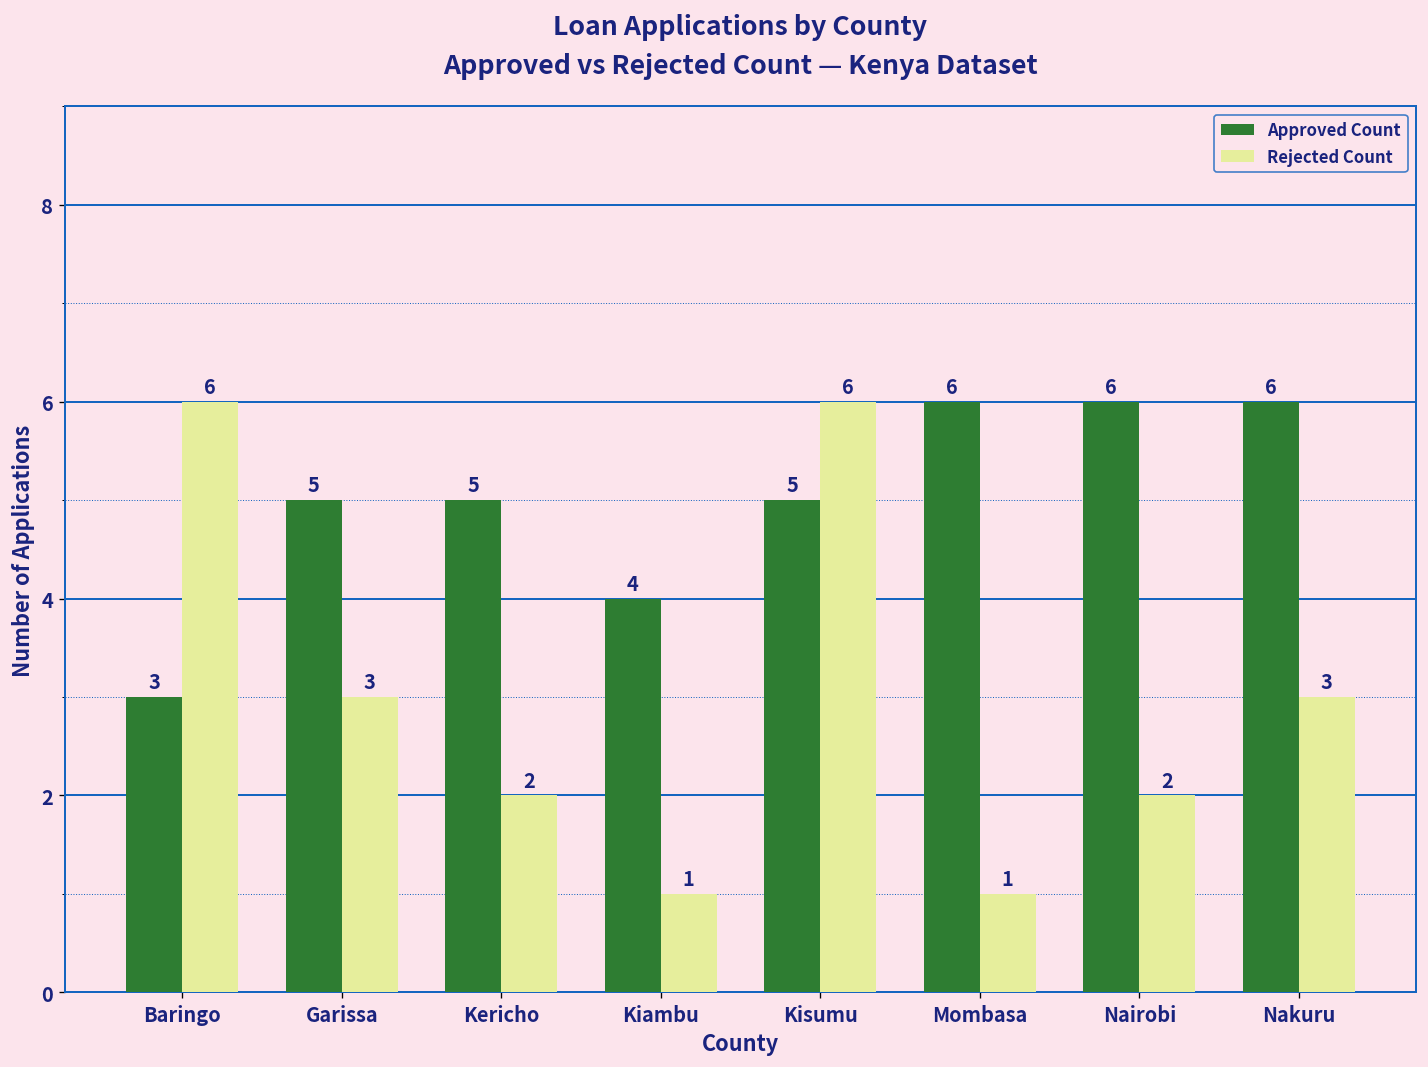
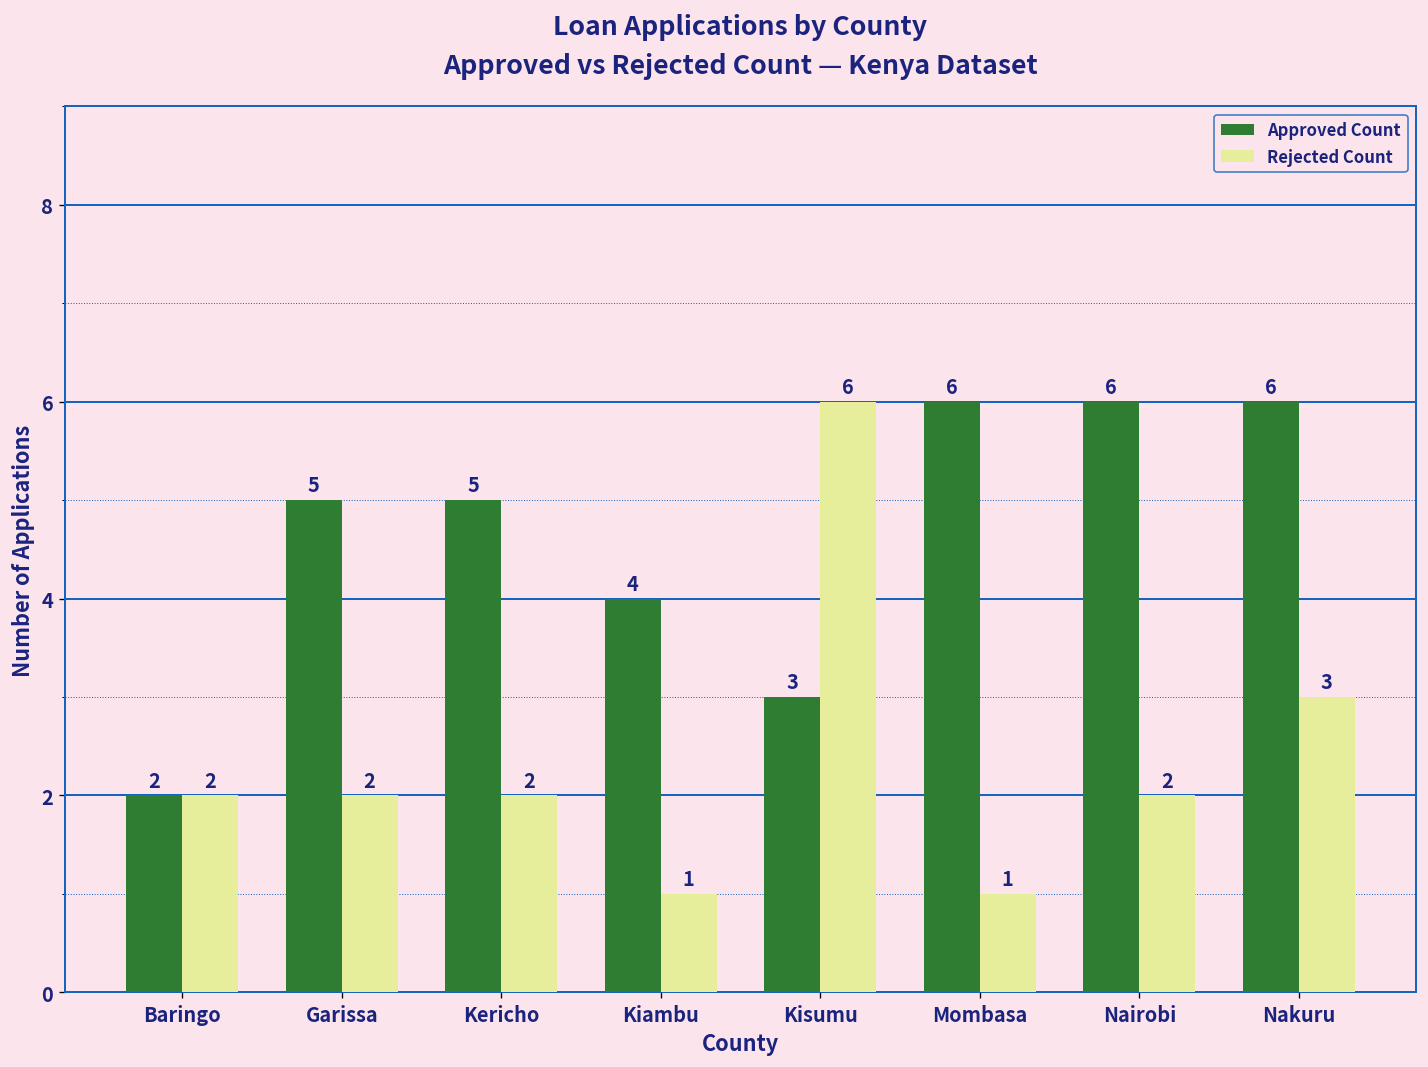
  {
    "Approved Count": {
-     "Baringo": 3,
+     "Baringo": 2,
      "Garissa": 5,
      "Kericho": 5,
      "Kiambu": 4,
-     "Kisumu": 5,
+     "Kisumu": 3,
      "Mombasa": 6,
      "Nairobi": 6,
      "Nakuru": 6
    },
    "Rejected Count": {
-     "Baringo": 6,
-     "Garissa": 3,
+     "Baringo": 2,
+     "Garissa": 2,
      "Kericho": 2,
      "Kiambu": 1,
      "Kisumu": 6,
      "Mombasa": 1,
      "Nairobi": 2,
      "Nakuru": 3
    }
  }
